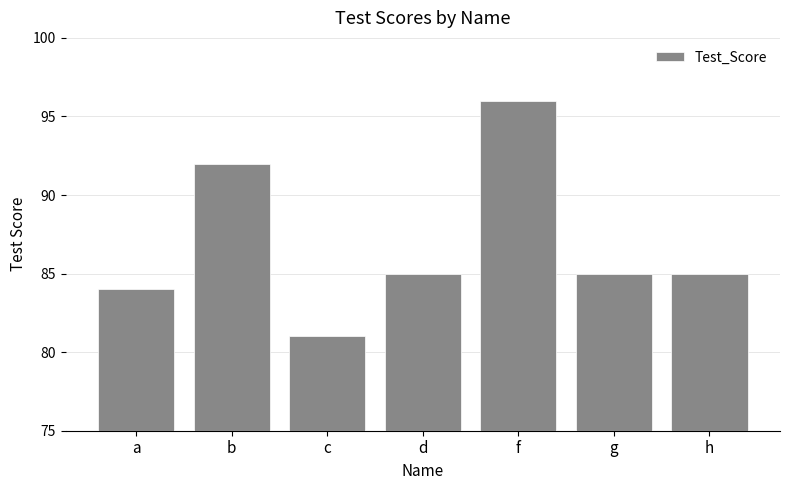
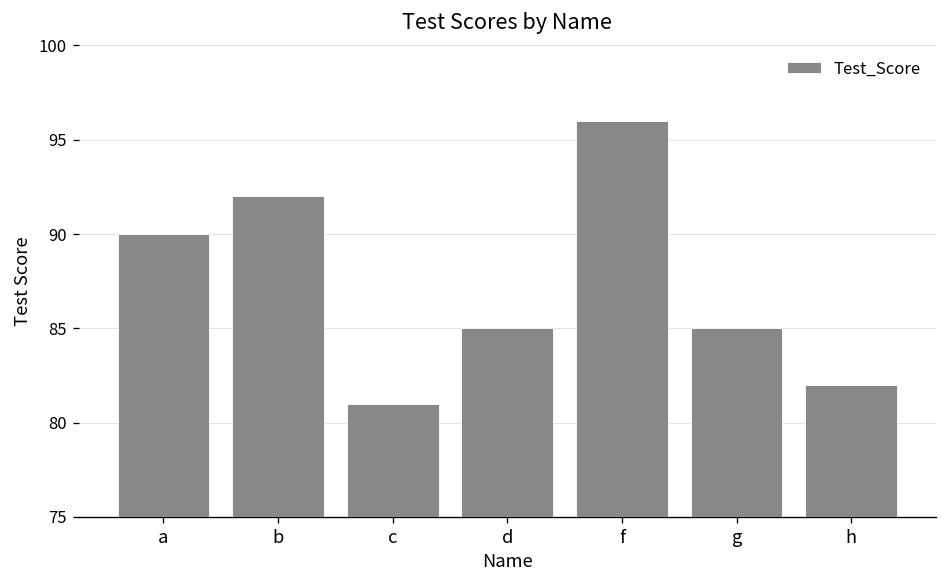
  {
-   "a": 84,
+   "a": 90,
    "b": 92,
    "c": 81,
    "d": 85,
    "f": 96,
    "g": 85,
-   "h": 85
+   "h": 82
  }
